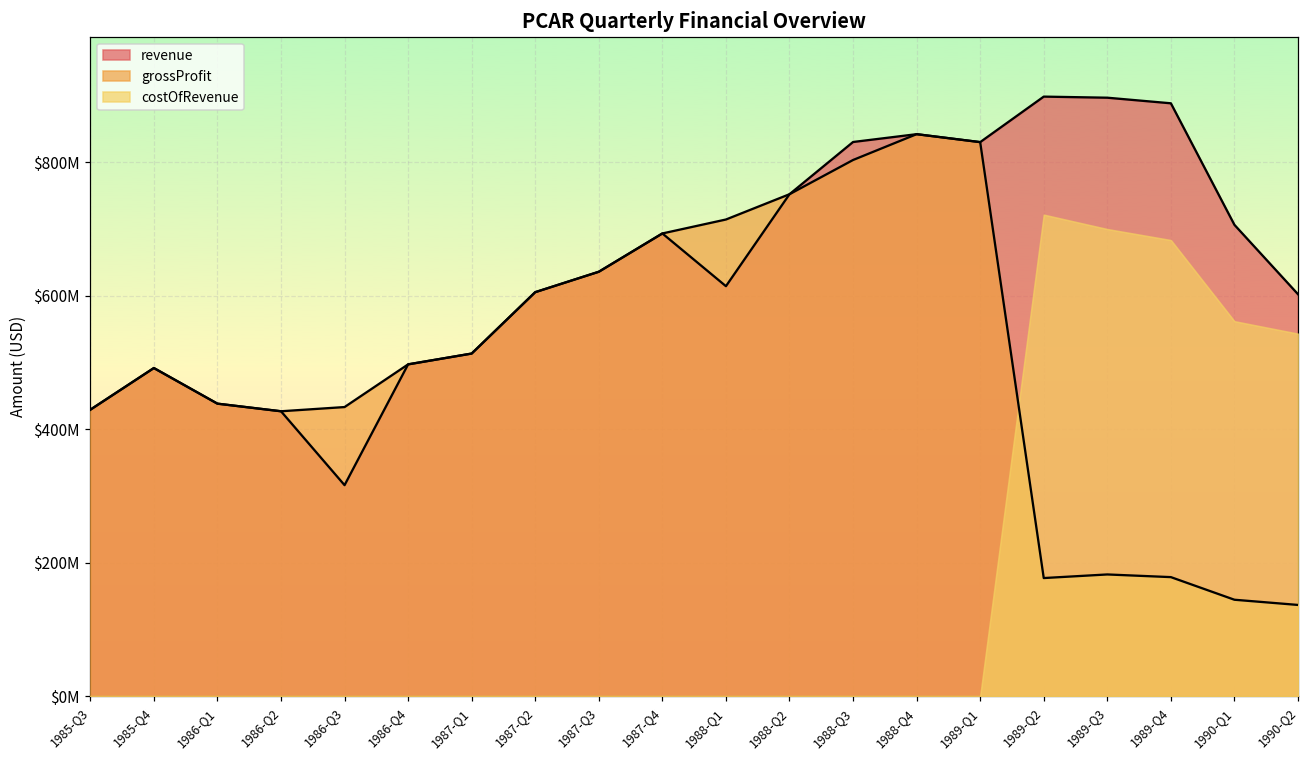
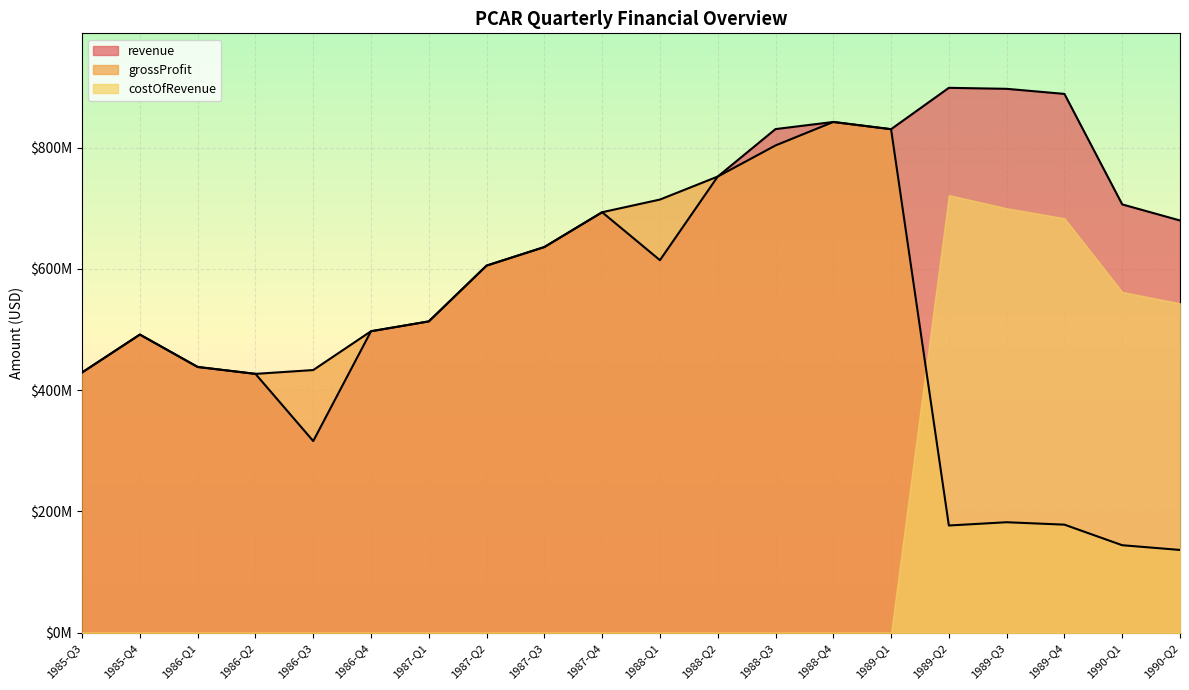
  {
    "revenue": {
      "1986-Q3": "$320000000",
      "1988-Q1": "$610000000",
      "1988-Q3": "$830000000",
      "1989-Q2": "$900000000",
      "1989-Q3": "$900000000",
      "1989-Q4": "$890000000",
      "1990-Q1": "$710000000",
-     "1990-Q2": "$600000000"
+     "1990-Q2": "$680000000"
    }
  }
